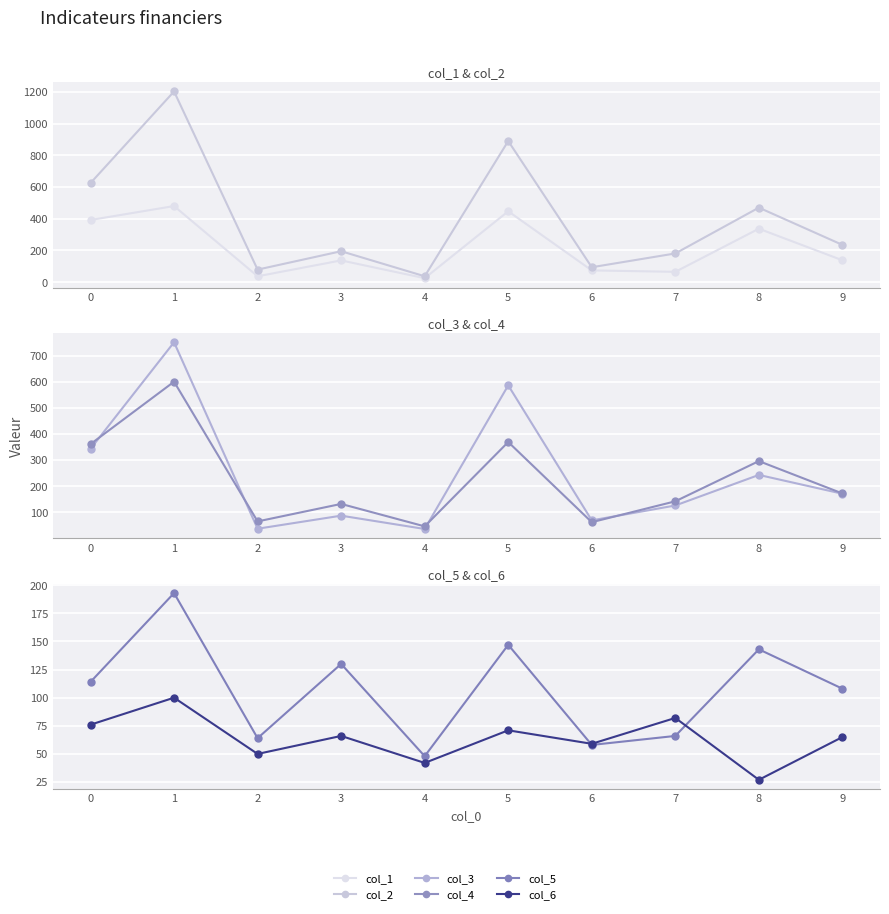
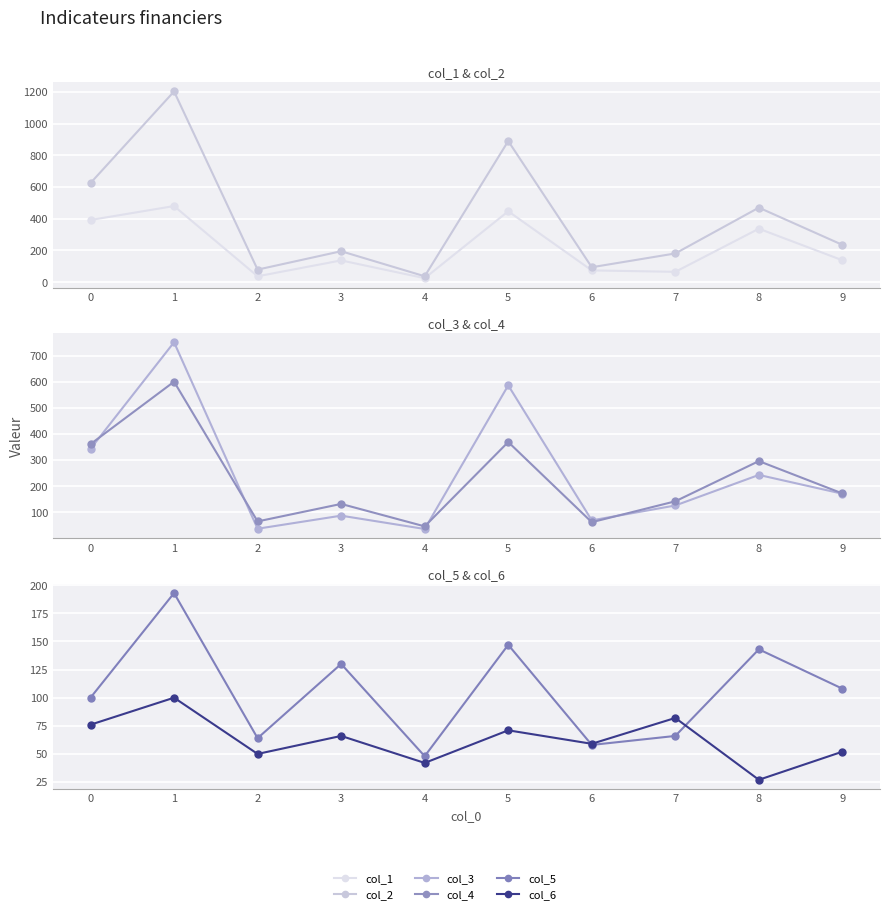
  {
    "col_5 & col_6": {
      "col_5": {
-       "0": 114,
+       "0": 100,
        "1": 193,
        "2": 64,
        "3": 130,
        "4": 48,
        "5": 147,
        "7": 66,
        "8": 143,
        "9": 108
      },
      "col_6": {
        "0": 76,
        "1": 100,
        "2": 50,
        "3": 66,
        "4": 42,
        "5": 71,
        "7": 82,
        "8": 27,
-       "9": 65
+       "9": 52
      }
    }
  }
